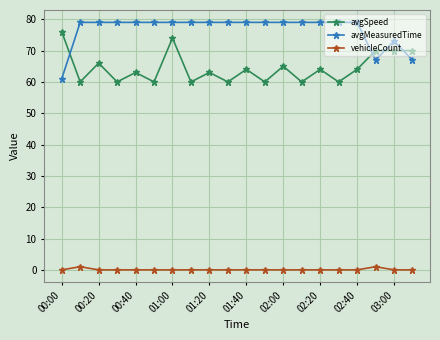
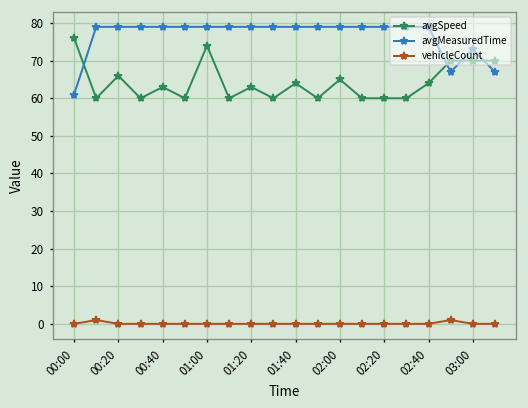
  {
    "avgSpeed": {
      "00:00": 76,
      "00:20": 66,
      "00:40": 63,
      "01:00": 74,
      "01:20": 63,
      "01:40": 64,
      "02:00": 65,
-     "02:20": 64,
+     "02:20": 60,
      "02:40": 64
    },
    "avgMeasuredTime": {
      "00:00": 61,
      "00:20": 79,
      "00:40": 79,
      "01:00": 79,
      "01:20": 79,
      "01:40": 79,
      "02:00": 79,
      "02:20": 79
    },
    "vehicleCount": {
      "00:00": 0,
      "00:20": 0,
      "00:40": 0,
      "01:00": 0,
      "01:20": 0,
      "01:40": 0,
      "02:00": 0,
      "02:20": 0,
      "02:40": 0,
      "03:00": 0
    }
  }
